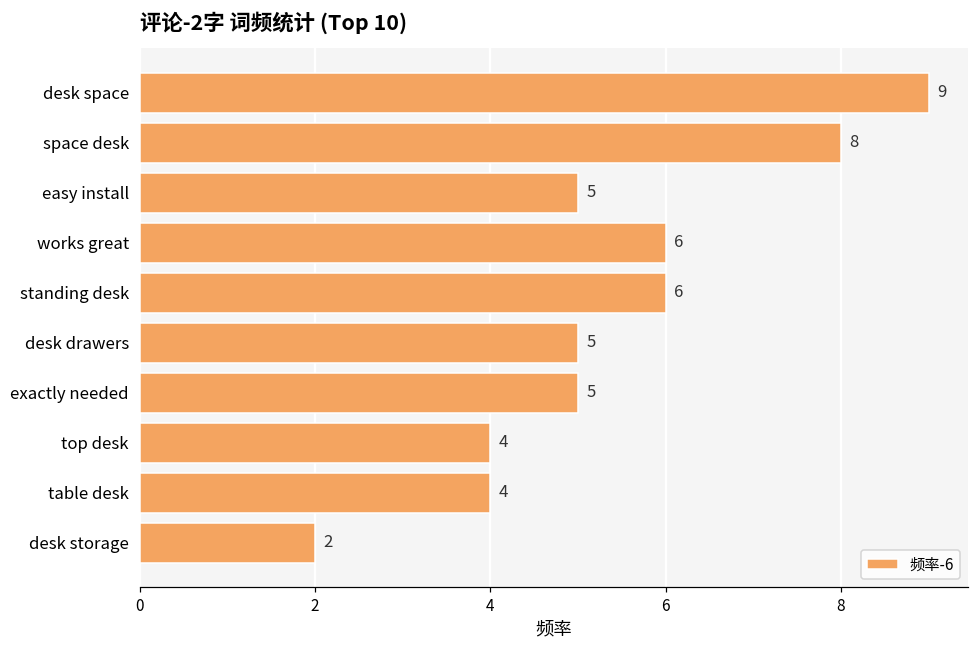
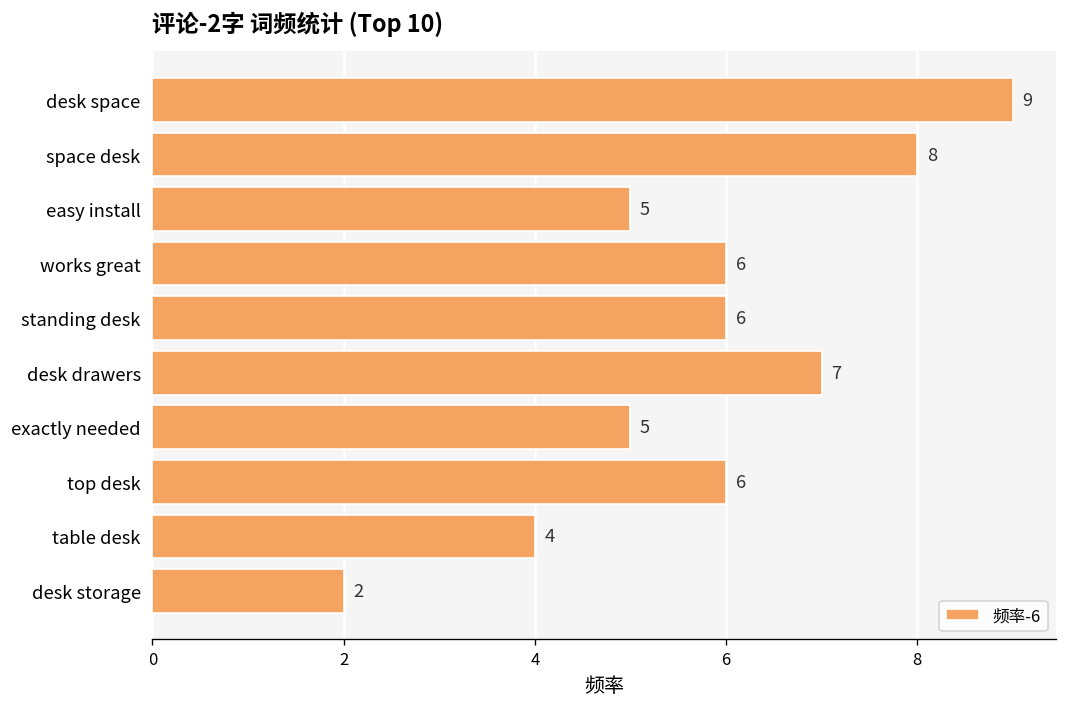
  {
    "desk space": 9,
    "space desk": 8,
    "easy install": 5,
    "works great": 6,
    "standing desk": 6,
-   "desk drawers": 5,
+   "desk drawers": 7,
    "exactly needed": 5,
-   "top desk": 4,
+   "top desk": 6,
    "table desk": 4,
    "desk storage": 2
  }
